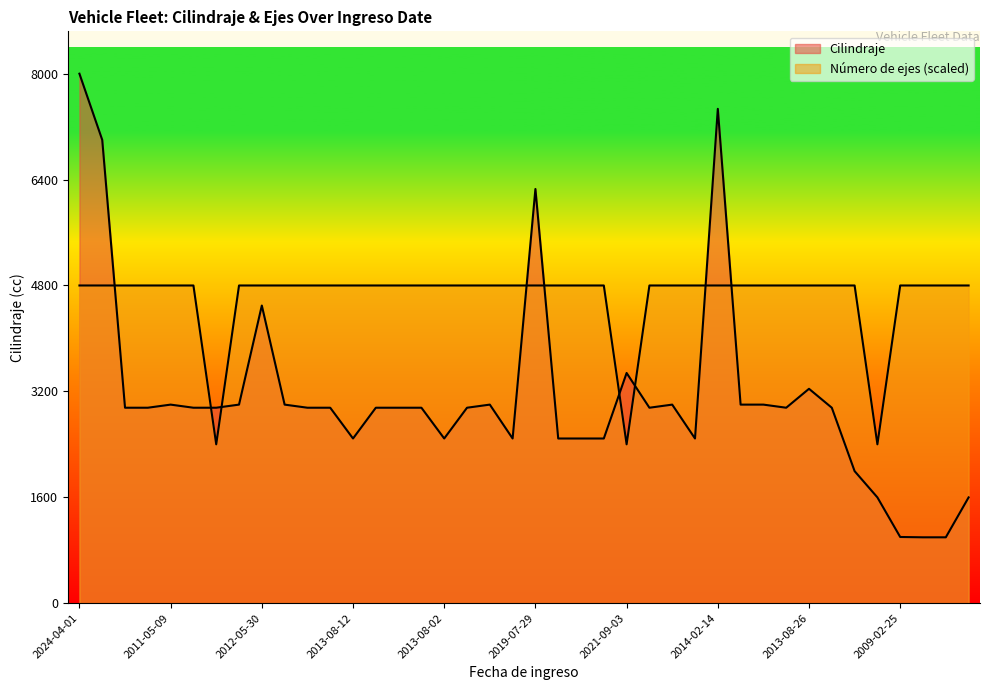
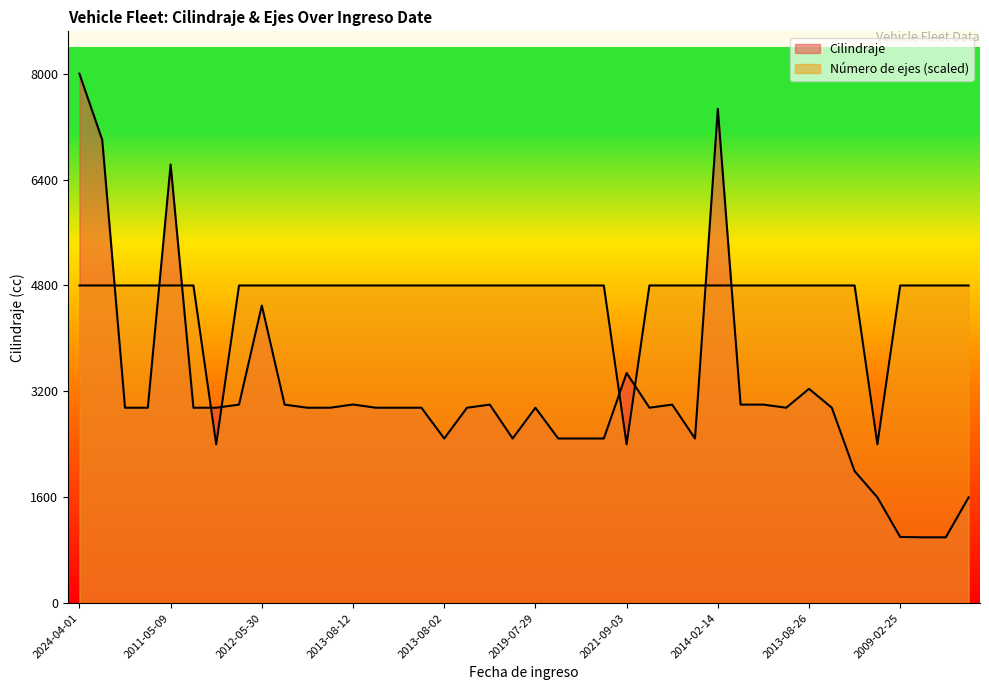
  {
    "Cilindraje": {
      "2024-04-01": 8000,
-     "2011-05-09": 3000,
+     "2011-05-09": 6600,
      "2012-05-30": 4500,
-     "2013-08-12": 2500,
-     "2019-07-29": 6300,
+     "2013-08-12": 3000,
+     "2019-07-29": 3000,
      "2021-09-03": 3500,
      "2014-02-14": 7500,
      "2013-08-26": 3200,
      "2009-02-25": 1000
    },
    "Número de ejes (scaled)": {
      "2024-04-01": 4800,
      "2011-05-09": 4800,
      "2012-05-30": 4800,
      "2013-08-12": 4800,
      "2019-07-29": 4800,
      "2021-09-03": 2400,
      "2014-02-14": 4800,
      "2013-08-26": 4800,
      "2009-02-25": 4800
    }
  }
